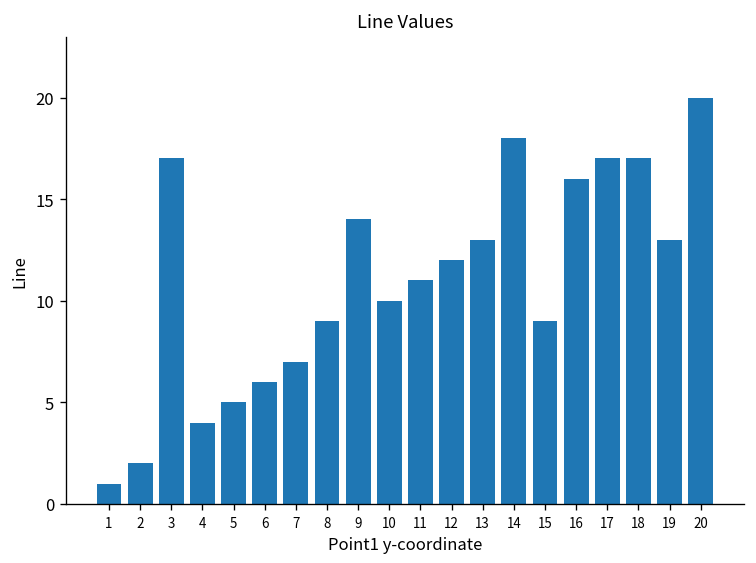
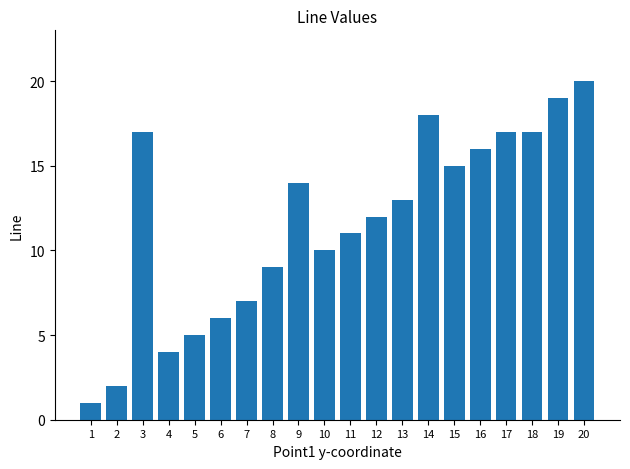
  {
    "1": 1,
    "2": 2,
    "3": 17,
    "4": 4,
    "5": 5,
    "6": 6,
    "7": 7,
    "8": 9,
    "9": 14,
    "10": 10,
    "11": 11,
    "12": 12,
    "13": 13,
    "14": 18,
-   "15": 9,
+   "15": 15,
    "16": 16,
    "17": 17,
    "18": 17,
-   "19": 13,
+   "19": 19,
    "20": 20
  }
